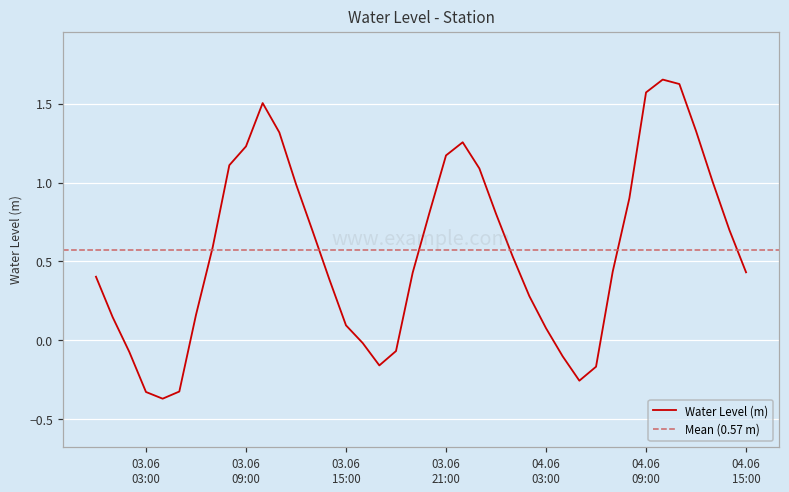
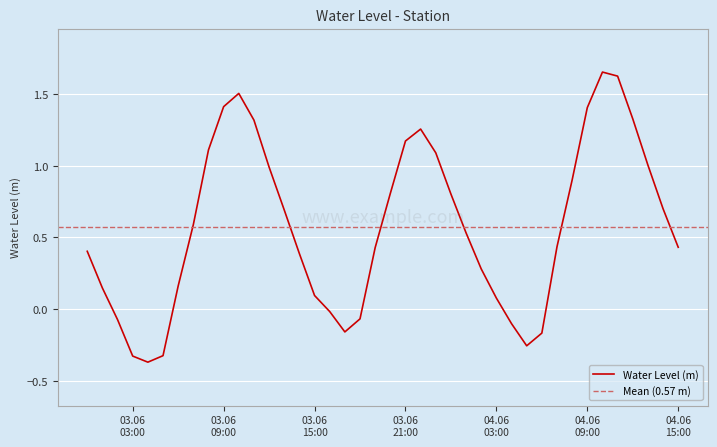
  {
    "03.06 03:00": -0.33,
-   "03.06 09:00": 1.23,
+   "03.06 09:00": 1.41,
    "03.06 15:00": 0.10,
    "03.06 21:00": 1.17,
    "04.06 03:00": 0.08,
-   "04.06 09:00": 1.57,
+   "04.06 09:00": 1.41,
    "04.06 15:00": 0.43
  }
